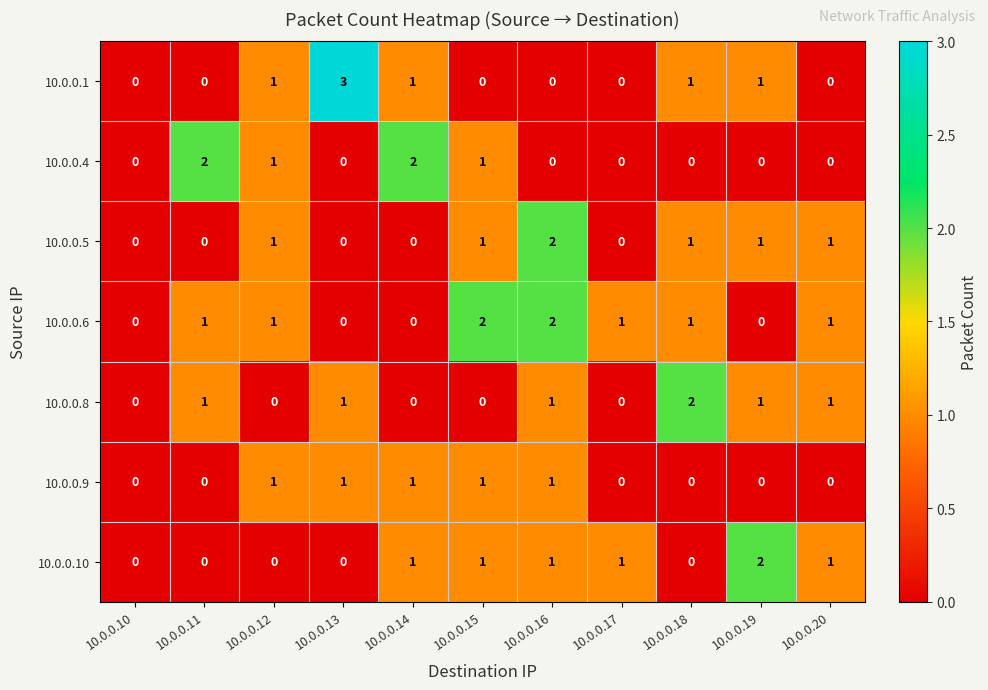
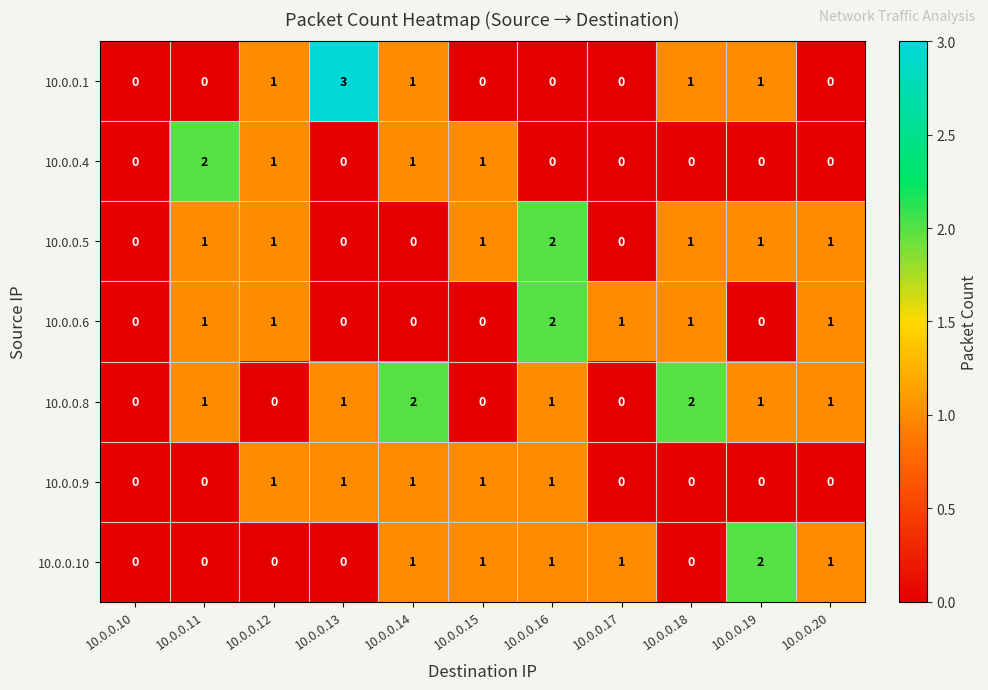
  {
    "10.0.0.1": {
      "10.0.0.10": 0,
      "10.0.0.11": 0,
      "10.0.0.12": 1,
      "10.0.0.13": 3,
      "10.0.0.14": 1,
      "10.0.0.15": 0,
      "10.0.0.16": 0,
      "10.0.0.17": 0,
      "10.0.0.18": 1,
      "10.0.0.19": 1,
      "10.0.0.20": 0
    },
    "10.0.0.4": {
      "10.0.0.10": 0,
      "10.0.0.11": 2,
      "10.0.0.12": 1,
      "10.0.0.13": 0,
-     "10.0.0.14": 2,
+     "10.0.0.14": 1,
      "10.0.0.15": 1,
      "10.0.0.16": 0,
      "10.0.0.17": 0,
      "10.0.0.18": 0,
      "10.0.0.19": 0,
      "10.0.0.20": 0
    },
    "10.0.0.5": {
      "10.0.0.10": 0,
-     "10.0.0.11": 0,
+     "10.0.0.11": 1,
      "10.0.0.12": 1,
      "10.0.0.13": 0,
      "10.0.0.14": 0,
      "10.0.0.15": 1,
      "10.0.0.16": 2,
      "10.0.0.17": 0,
      "10.0.0.18": 1,
      "10.0.0.19": 1,
      "10.0.0.20": 1
    },
    "10.0.0.6": {
      "10.0.0.10": 0,
      "10.0.0.11": 1,
      "10.0.0.12": 1,
      "10.0.0.13": 0,
      "10.0.0.14": 0,
-     "10.0.0.15": 2,
+     "10.0.0.15": 0,
      "10.0.0.16": 2,
      "10.0.0.17": 1,
      "10.0.0.18": 1,
      "10.0.0.19": 0,
      "10.0.0.20": 1
    },
    "10.0.0.8": {
      "10.0.0.10": 0,
      "10.0.0.11": 1,
      "10.0.0.12": 0,
      "10.0.0.13": 1,
-     "10.0.0.14": 0,
+     "10.0.0.14": 2,
      "10.0.0.15": 0,
      "10.0.0.16": 1,
      "10.0.0.17": 0,
      "10.0.0.18": 2,
      "10.0.0.19": 1,
      "10.0.0.20": 1
    },
    "10.0.0.9": {
      "10.0.0.10": 0,
      "10.0.0.11": 0,
      "10.0.0.12": 1,
      "10.0.0.13": 1,
      "10.0.0.14": 1,
      "10.0.0.15": 1,
      "10.0.0.16": 1,
      "10.0.0.17": 0,
      "10.0.0.18": 0,
      "10.0.0.19": 0,
      "10.0.0.20": 0
    },
    "10.0.0.10": {
      "10.0.0.10": 0,
      "10.0.0.11": 0,
      "10.0.0.12": 0,
      "10.0.0.13": 0,
      "10.0.0.14": 1,
      "10.0.0.15": 1,
      "10.0.0.16": 1,
      "10.0.0.17": 1,
      "10.0.0.18": 0,
      "10.0.0.19": 2,
      "10.0.0.20": 1
    }
  }
